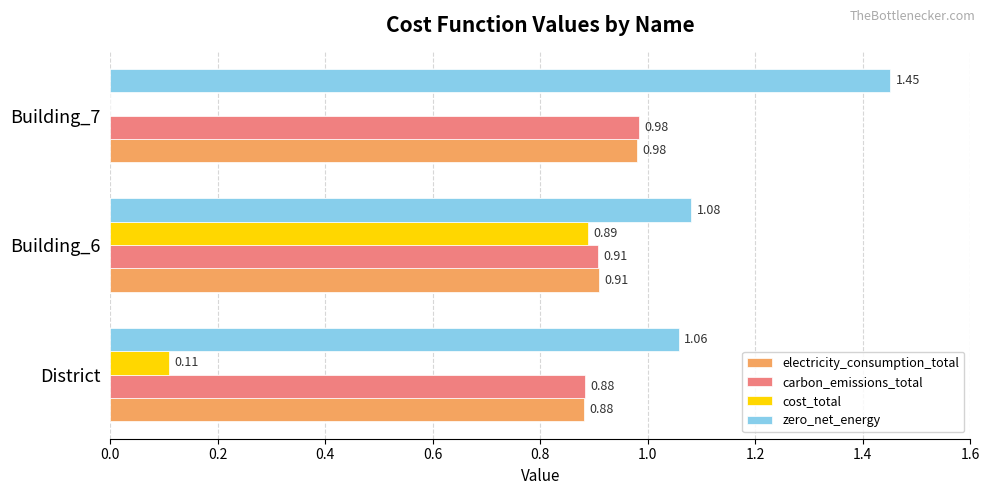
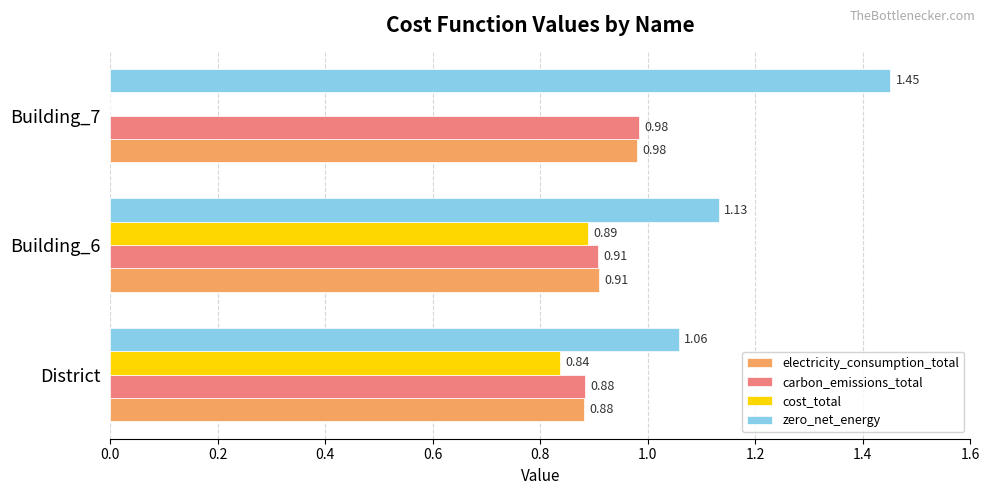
  {
    "cost_total": {
      "Building_6": 0.89,
-     "District": 0.11
+     "District": 0.84
    },
    "zero_net_energy": {
      "Building_7": 1.45,
-     "Building_6": 1.08,
+     "Building_6": 1.13,
      "District": 1.06
    }
  }
